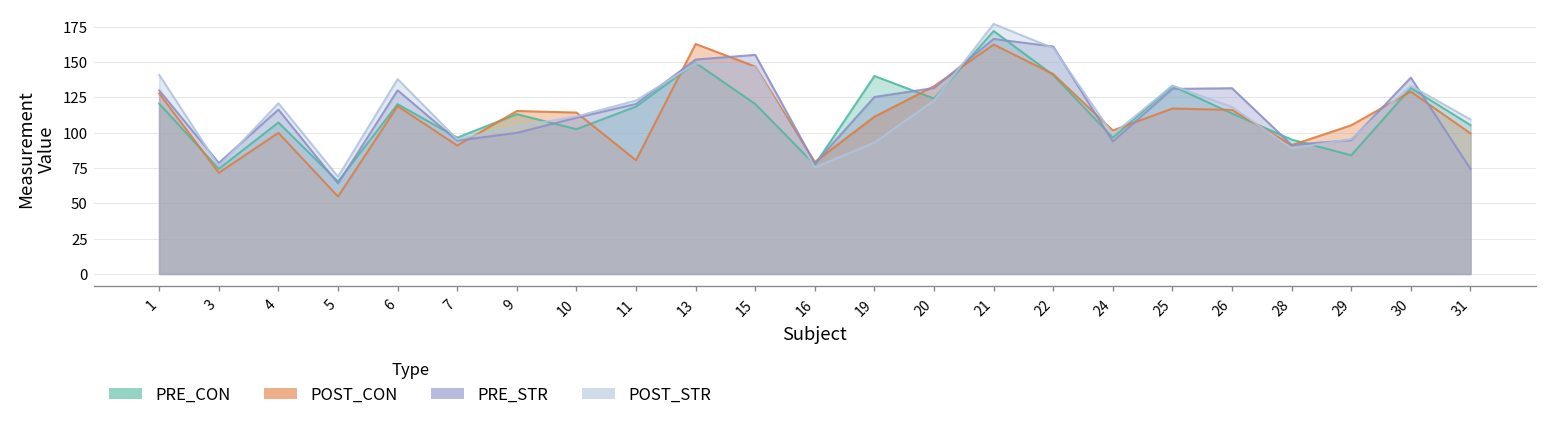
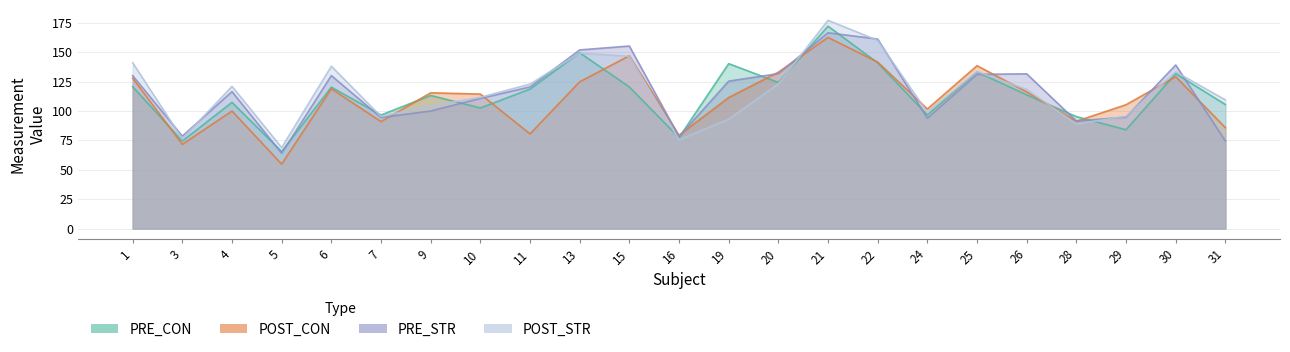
  {
    "POST_CON": {
      "1": 128,
      "3": 72,
      "4": 100,
      "5": 55,
      "7": 91,
      "9": 115,
      "10": 114,
      "11": 80,
-     "13": 163,
+     "13": 125,
      "19": 111,
      "21": 162,
      "24": 102,
-     "25": 117,
+     "25": 138,
      "29": 105,
      "30": 129,
-     "31": 100
+     "31": 86
    }
  }
